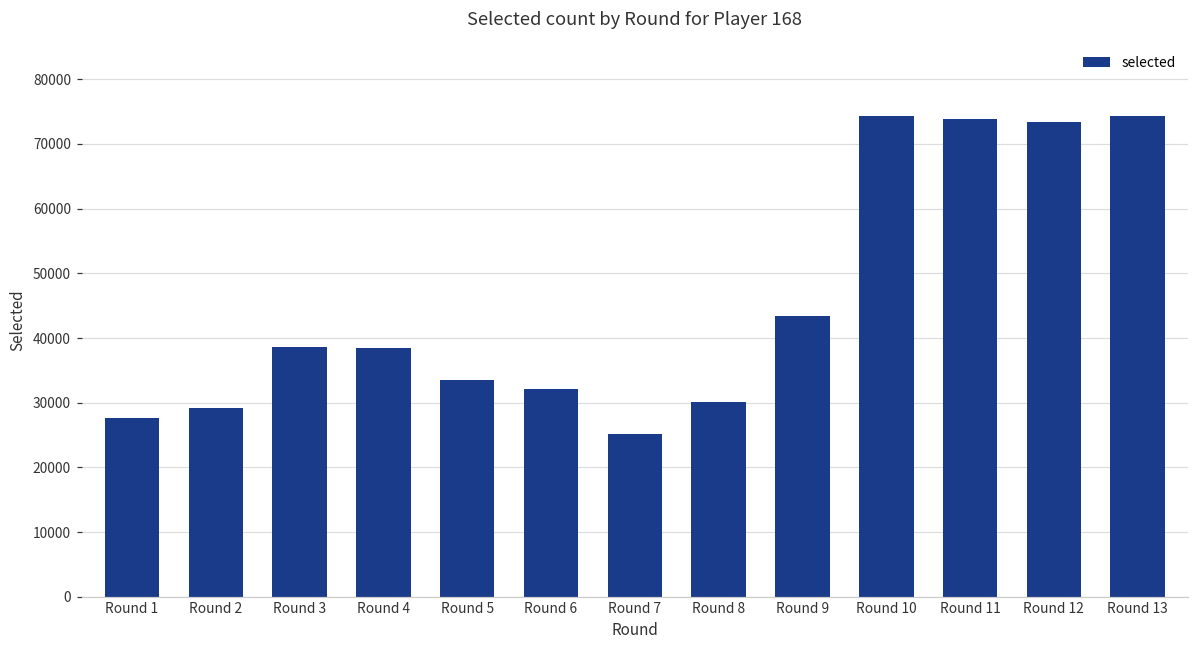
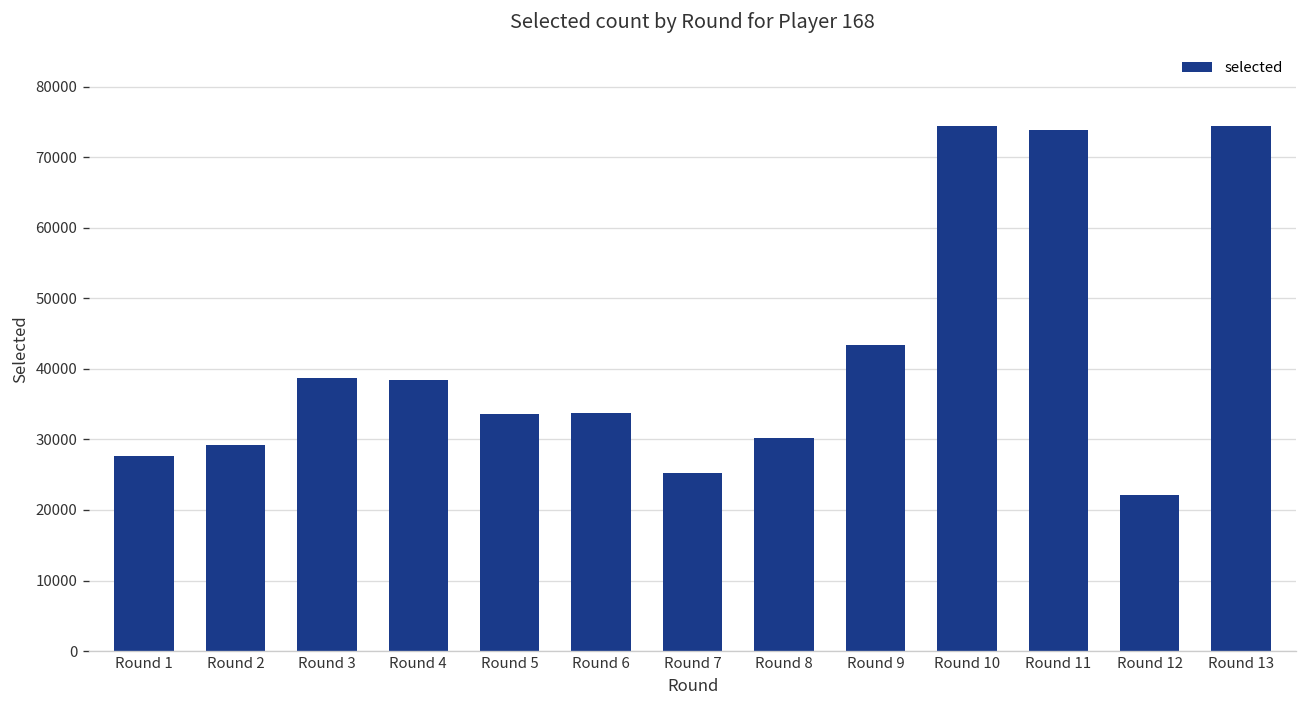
  {
    "Round 1": 28000,
    "Round 2": 29000,
    "Round 3": 39000,
    "Round 4": 38000,
    "Round 5": 34000,
-   "Round 6": 32000,
+   "Round 6": 34000,
    "Round 7": 25000,
    "Round 8": 30000,
    "Round 9": 43000,
    "Round 10": 74000,
    "Round 11": 74000,
-   "Round 12": 73000,
+   "Round 12": 22000,
    "Round 13": 74000
  }
